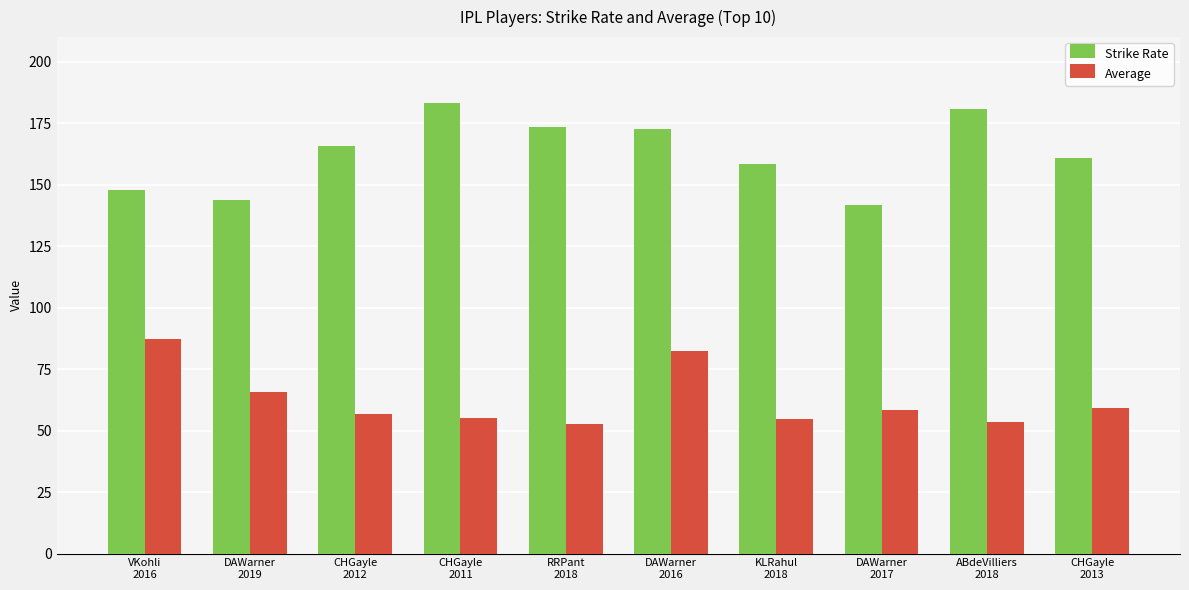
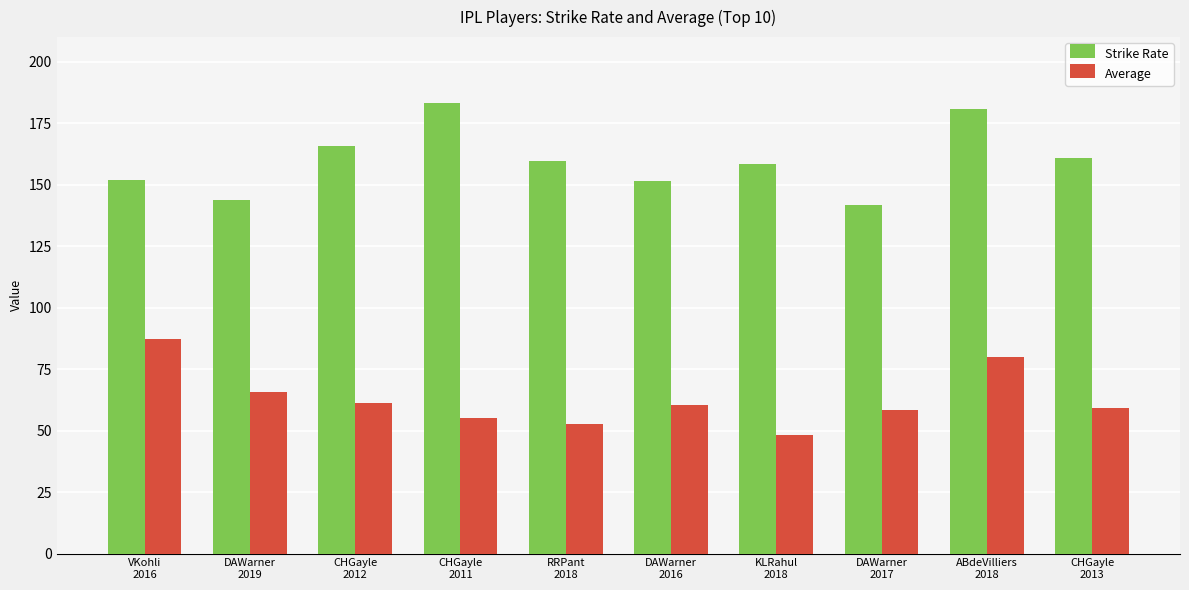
  {
    "Strike Rate": {
-     "VKohli 2016": 148,
+     "VKohli 2016": 152,
      "DAWarner 2019": 144,
      "CHGayle 2012": 166,
      "CHGayle 2011": 183,
-     "RRPant 2018": 174,
-     "DAWarner 2016": 172,
+     "RRPant 2018": 160,
+     "DAWarner 2016": 151,
      "KLRahul 2018": 158,
      "DAWarner 2017": 142,
      "ABdeVilliers 2018": 181,
      "CHGayle 2013": 161
    },
    "Average": {
      "VKohli 2016": 87,
      "DAWarner 2019": 66,
-     "CHGayle 2012": 57,
+     "CHGayle 2012": 61,
      "CHGayle 2011": 55,
      "RRPant 2018": 53,
-     "DAWarner 2016": 82,
-     "KLRahul 2018": 55,
+     "DAWarner 2016": 61,
+     "KLRahul 2018": 48,
      "DAWarner 2017": 58,
-     "ABdeVilliers 2018": 53,
+     "ABdeVilliers 2018": 80,
      "CHGayle 2013": 59
    }
  }
